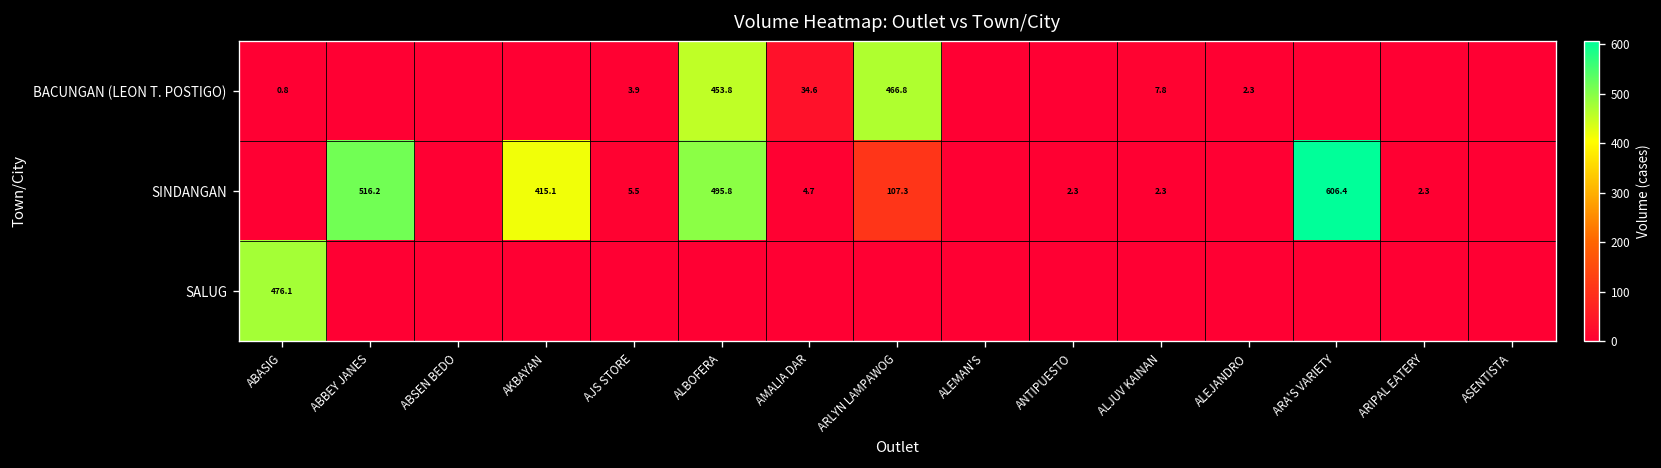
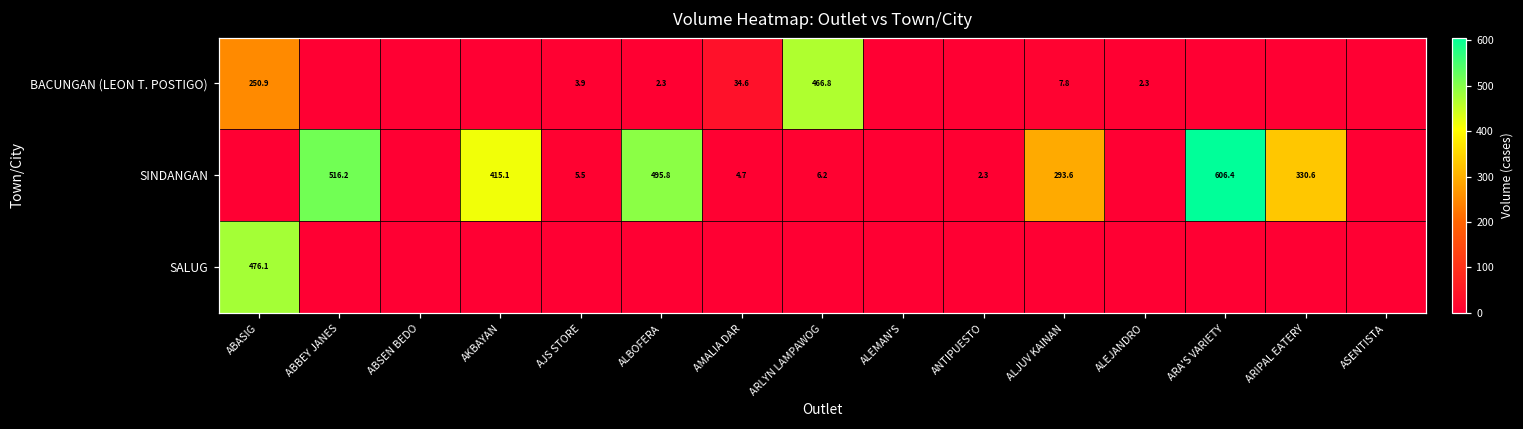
  {
    "BACUNGAN (LEON T. POSTIGO)": {
-     "ABASIG": 0.8,
+     "ABASIG": 250.9,
      "AJS STORE": 3.9,
-     "ALBOFERA": 453.8,
+     "ALBOFERA": 2.3,
      "AMALIA DAR": 34.6,
      "ARLYN LAMPAWOG": 466.8,
      "ALJUV KAINAN": 7.8,
      "ALEJANDRO": 2.3
    },
    "SINDANGAN": {
      "ABBEY JANES": 516.2,
      "AKBAYAN": 415.1,
      "AJS STORE": 5.5,
      "ALBOFERA": 495.8,
      "AMALIA DAR": 4.7,
-     "ARLYN LAMPAWOG": 107.3,
+     "ARLYN LAMPAWOG": 6.2,
      "ANTIPUESTO": 2.3,
-     "ALJUV KAINAN": 2.3,
+     "ALJUV KAINAN": 293.6,
      "ARA'S VARIETY": 606.4,
-     "ARIPAL EATERY": 2.3
+     "ARIPAL EATERY": 330.6
    },
    "SALUG": {
      "ABASIG": 476.1
    }
  }
